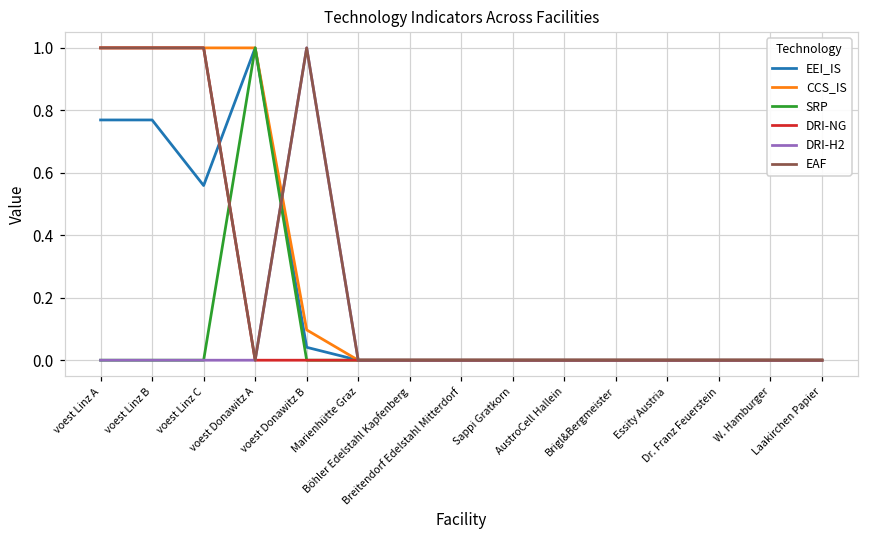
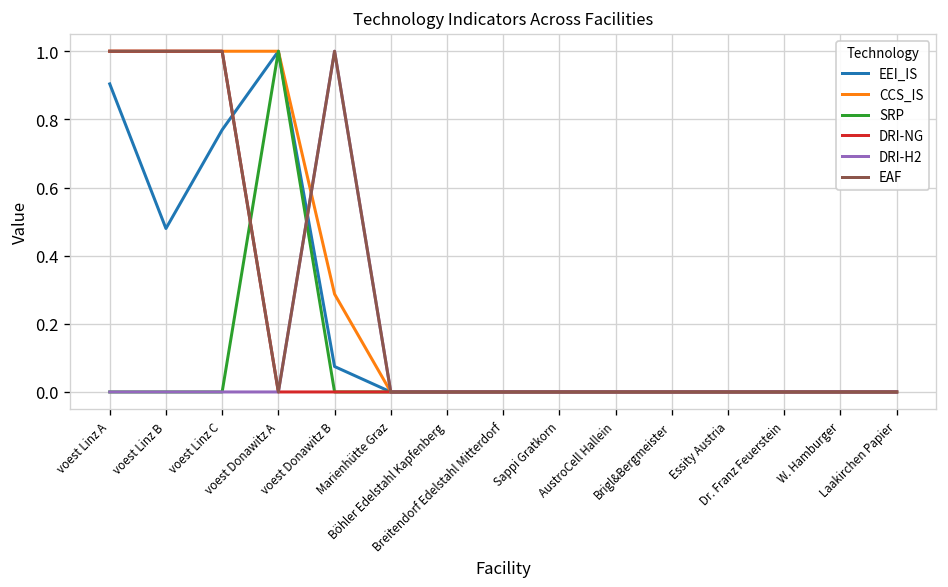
  {
    "EEI_IS": {
-     "voest Linz A": 0.77,
-     "voest Linz B": 0.77,
-     "voest Linz C": 0.56,
-     "voest Donawitz B": 0.04
+     "voest Linz A": 0.90,
+     "voest Linz B": 0.48,
+     "voest Linz C": 0.77,
+     "voest Donawitz B": 0.07
    },
    "CCS_IS": {
-     "voest Donawitz B": 0.10
+     "voest Donawitz B": 0.29
    }
  }
